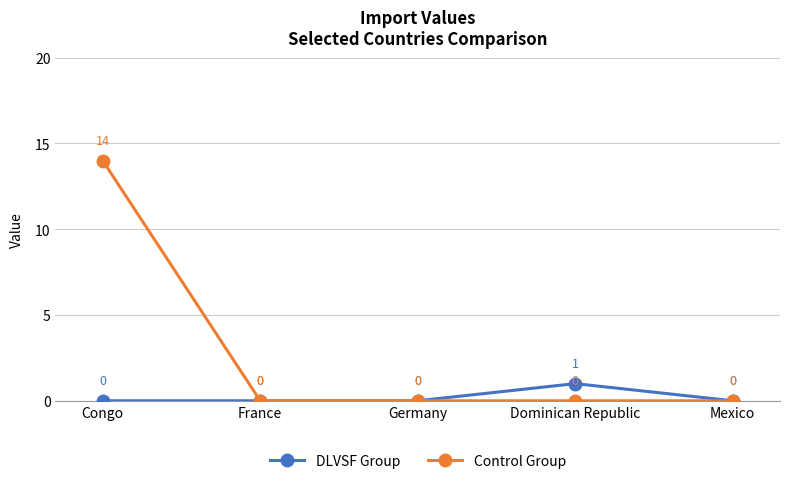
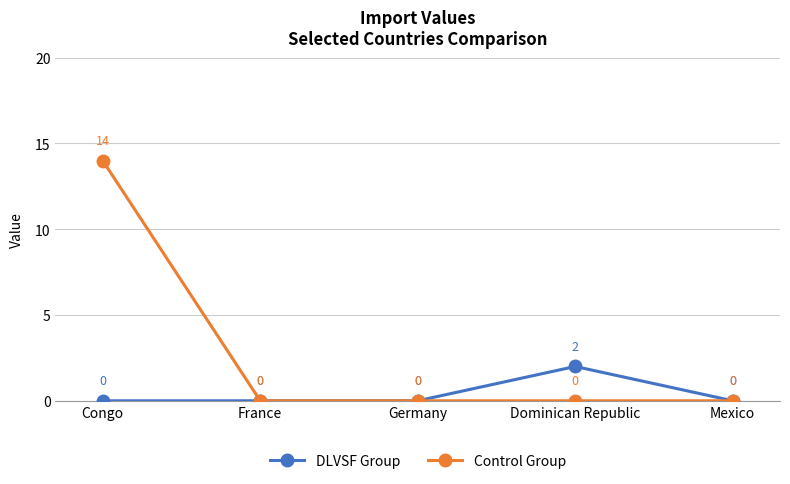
  {
    "DLVSF Group": {
      "Congo": 0,
-     "Dominican Republic": 1
+     "Dominican Republic": 2
    },
    "Control Group": {
      "Congo": 14
    }
  }
